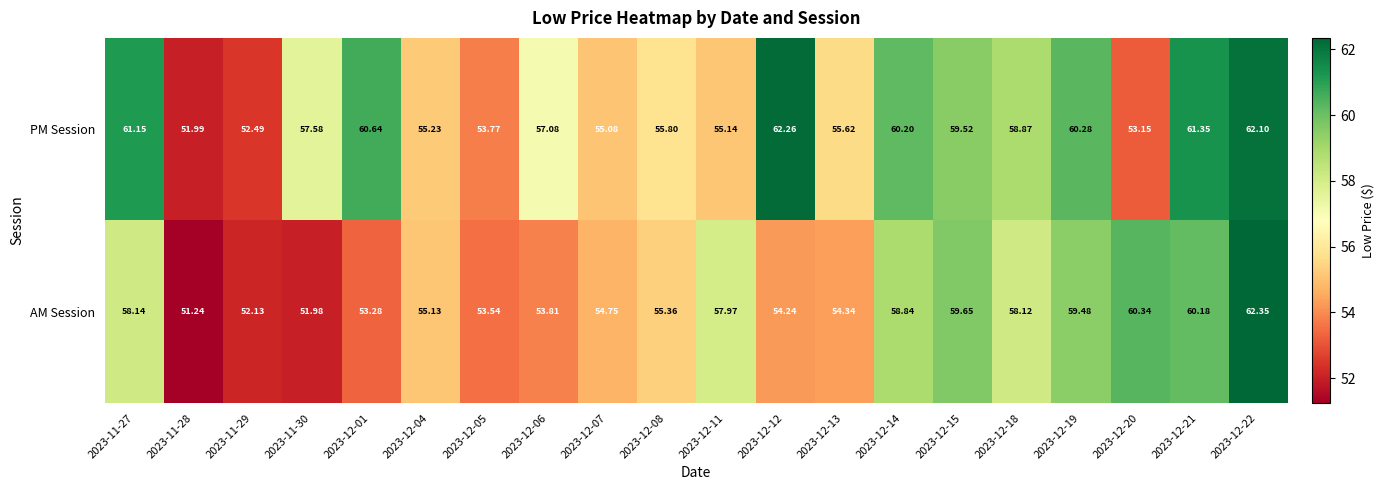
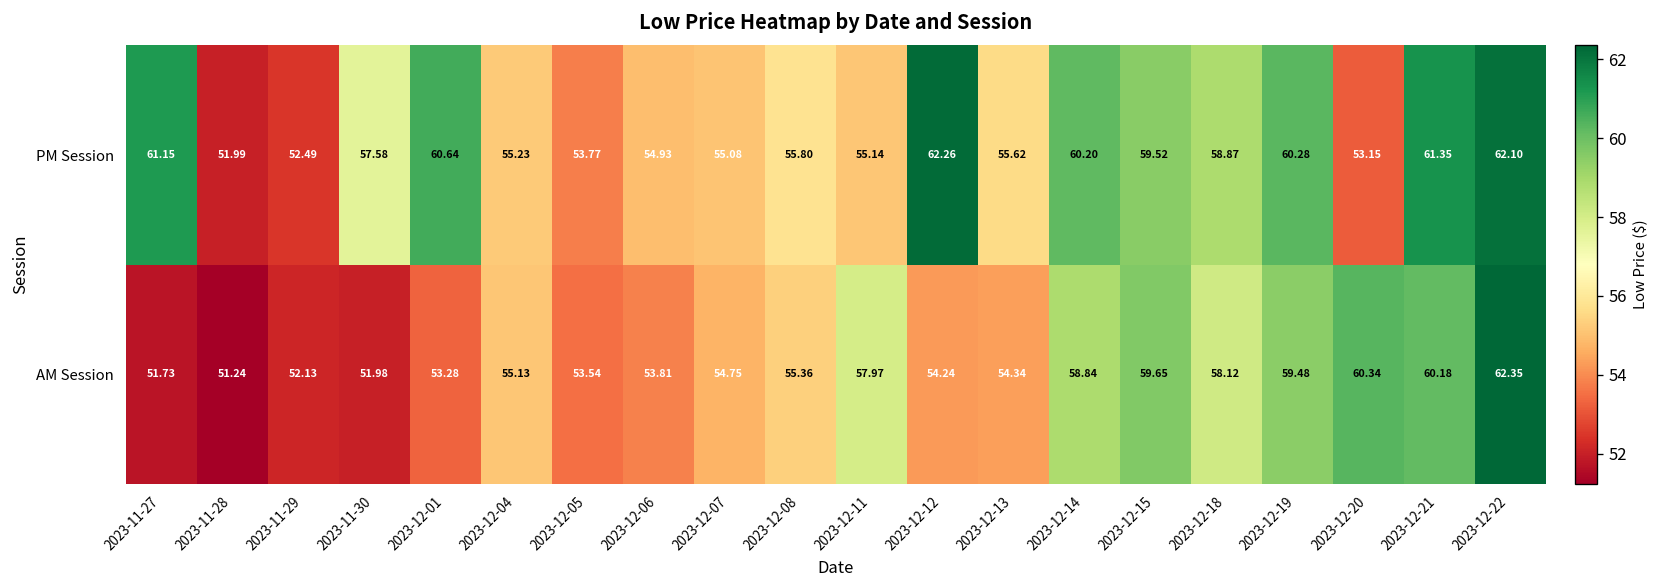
  {
    "PM Session": {
      "2023-11-27": 61.15,
      "2023-11-28": 51.99,
      "2023-11-29": 52.49,
      "2023-11-30": 57.58,
      "2023-12-01": 60.64,
      "2023-12-04": 55.23,
      "2023-12-05": 53.77,
-     "2023-12-06": 57.08,
+     "2023-12-06": 54.93,
      "2023-12-07": 55.08,
      "2023-12-08": 55.80,
      "2023-12-11": 55.14,
      "2023-12-12": 62.26,
      "2023-12-13": 55.62,
      "2023-12-14": 60.20,
      "2023-12-15": 59.52,
      "2023-12-18": 58.87,
      "2023-12-19": 60.28,
      "2023-12-20": 53.15,
      "2023-12-21": 61.35,
      "2023-12-22": 62.10
    },
    "AM Session": {
-     "2023-11-27": 58.14,
+     "2023-11-27": 51.73,
      "2023-11-28": 51.24,
      "2023-11-29": 52.13,
      "2023-11-30": 51.98,
      "2023-12-01": 53.28,
      "2023-12-04": 55.13,
      "2023-12-05": 53.54,
      "2023-12-06": 53.81,
      "2023-12-07": 54.75,
      "2023-12-08": 55.36,
      "2023-12-11": 57.97,
      "2023-12-12": 54.24,
      "2023-12-13": 54.34,
      "2023-12-14": 58.84,
      "2023-12-15": 59.65,
      "2023-12-18": 58.12,
      "2023-12-19": 59.48,
      "2023-12-20": 60.34,
      "2023-12-21": 60.18,
      "2023-12-22": 62.35
    }
  }
